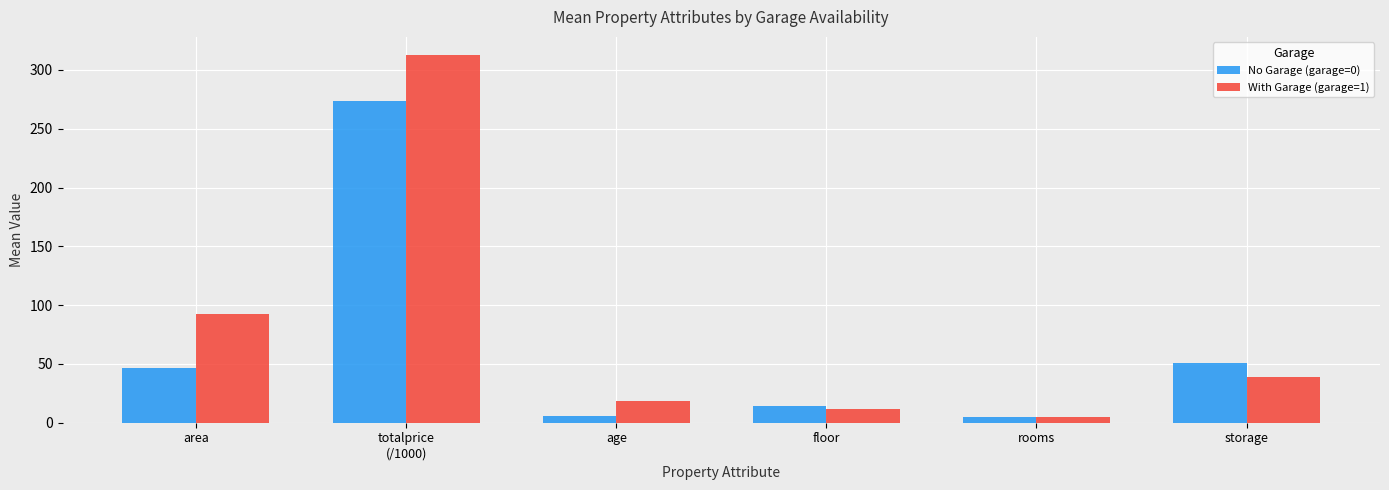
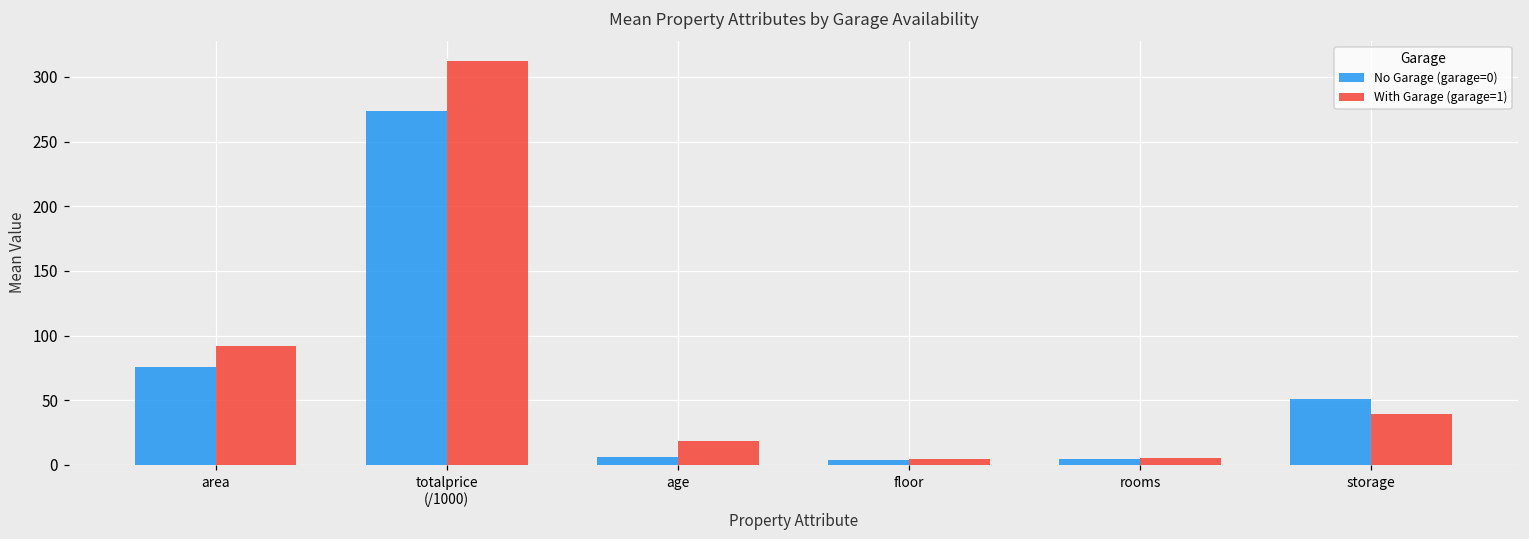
  {
    "No Garage (garage=0)": {
-     "area": 46,
+     "area": 76,
      "totalprice (/1000)": 274,
      "age": 6,
-     "floor": 14,
+     "floor": 4,
      "rooms": 5,
      "storage": 51
    },
    "With Garage (garage=1)": {
      "area": 92,
      "totalprice (/1000)": 312,
      "age": 18,
-     "floor": 12,
+     "floor": 5,
      "rooms": 5,
      "storage": 39
    }
  }
